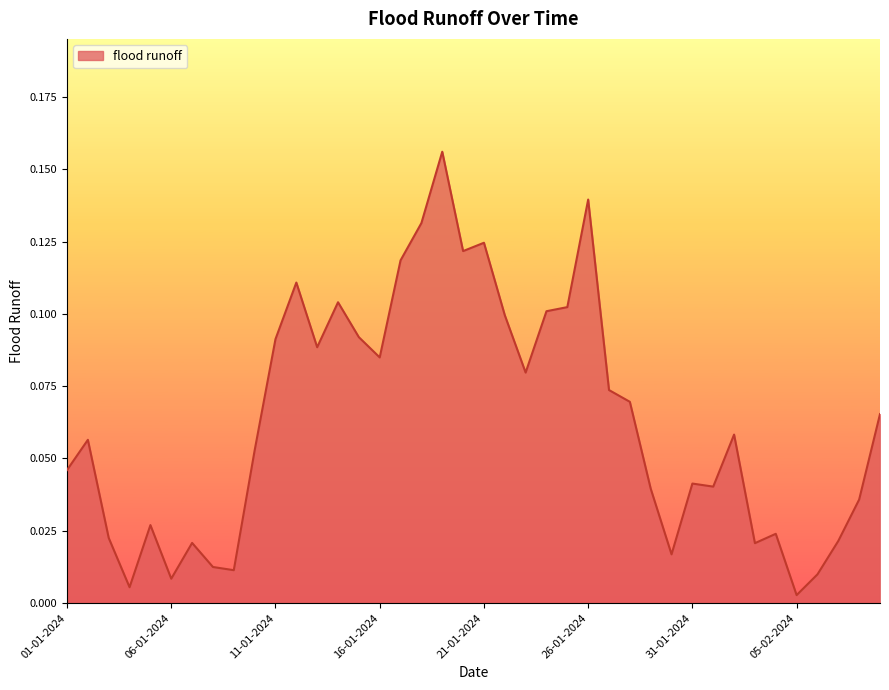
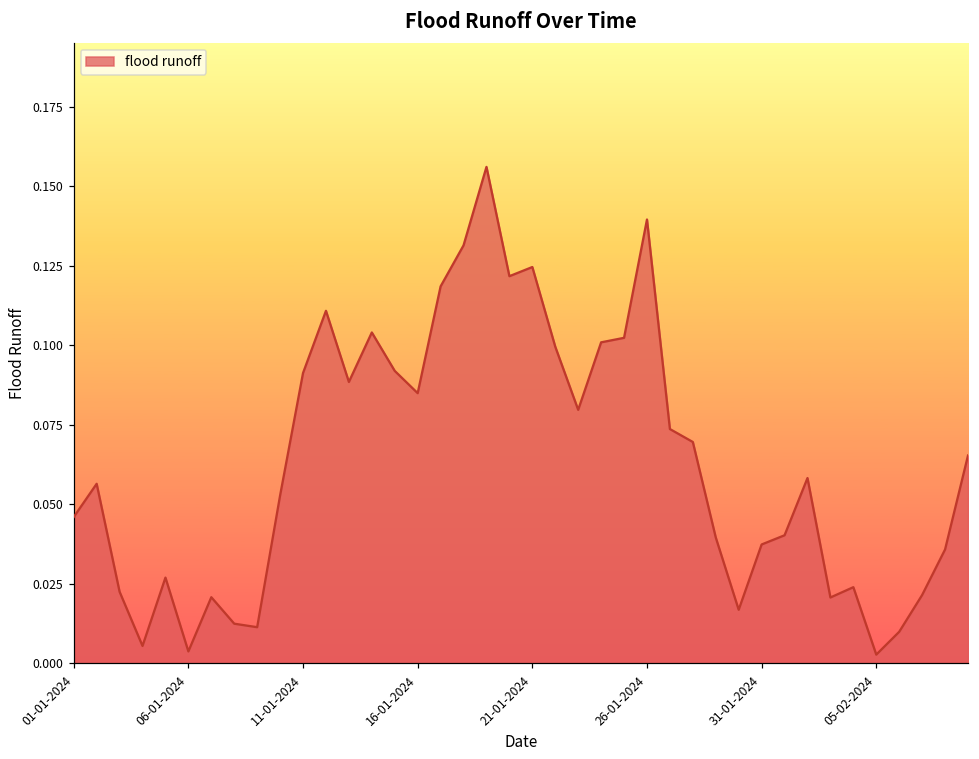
  {
    "01-01-2024": 0.046,
-   "06-01-2024": 0.008,
+   "06-01-2024": 0.004,
    "11-01-2024": 0.091,
    "16-01-2024": 0.085,
    "21-01-2024": 0.125,
    "26-01-2024": 0.140,
-   "31-01-2024": 0.041,
+   "31-01-2024": 0.037,
    "05-02-2024": 0.003
  }
